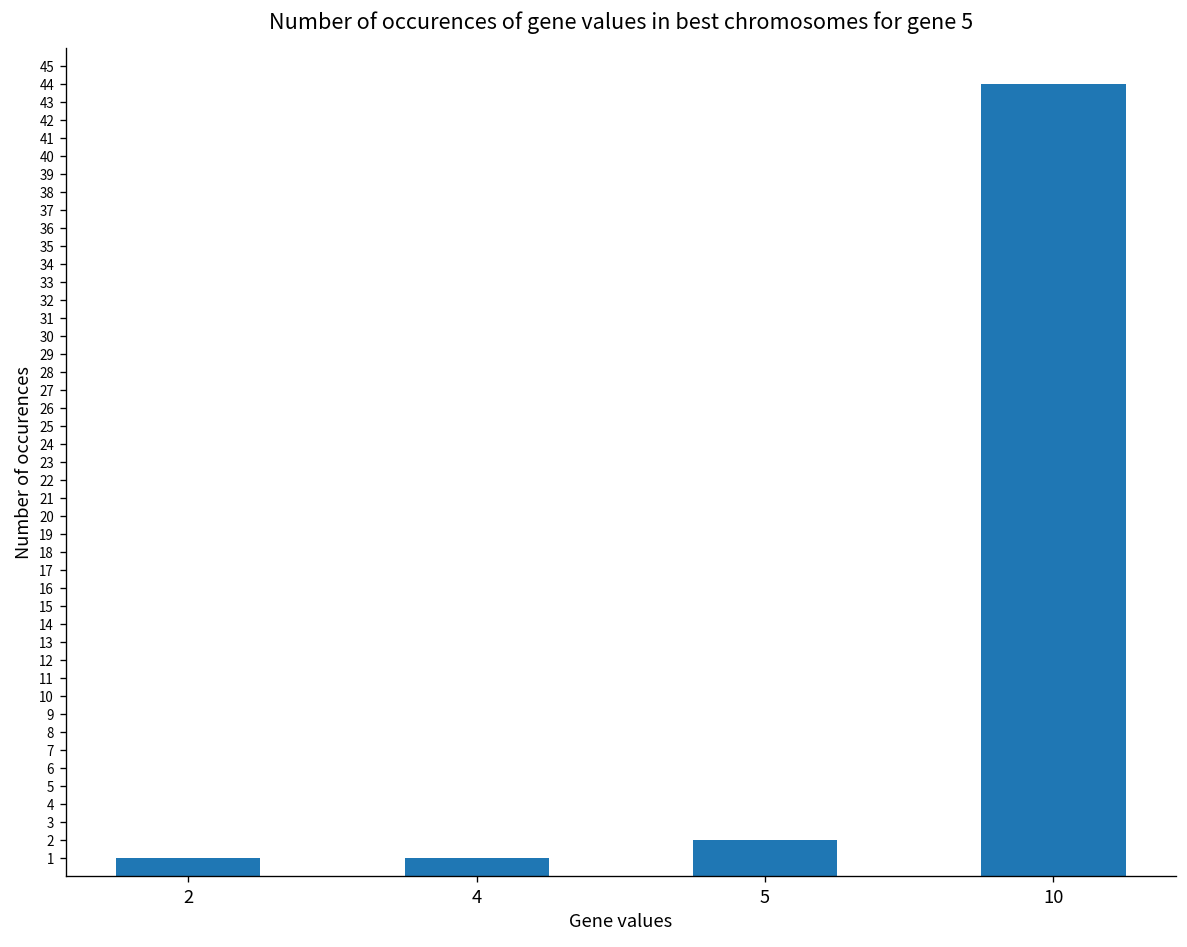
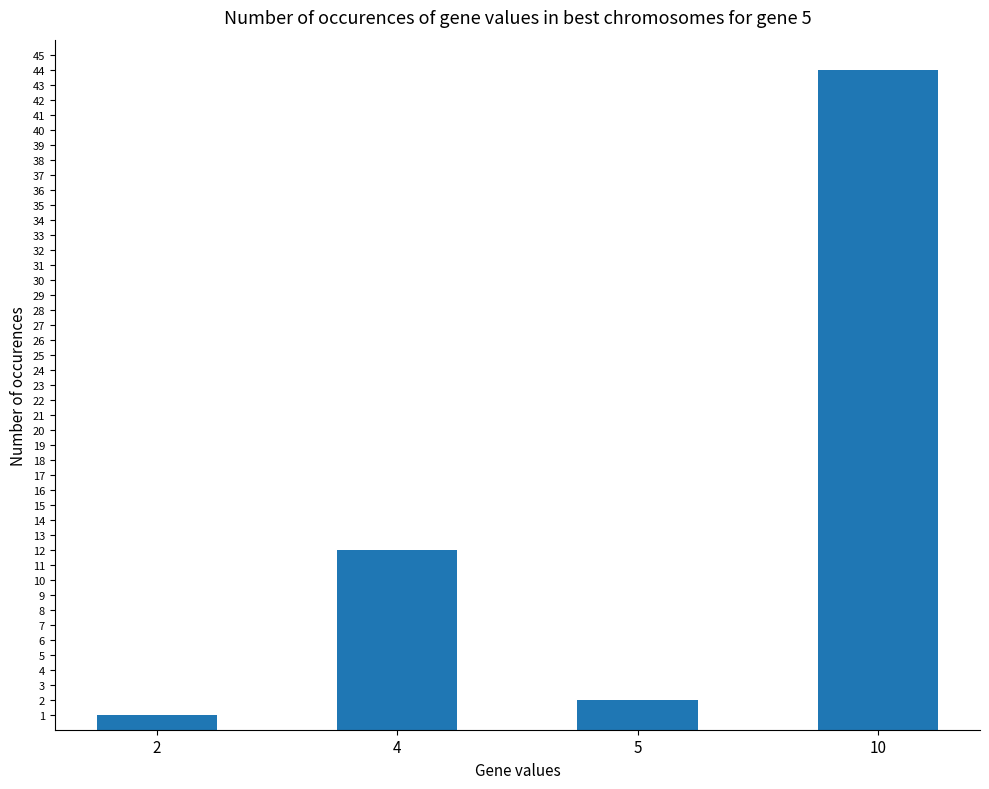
  {
    "2": 1,
-   "4": 1,
+   "4": 12,
    "5": 2,
    "10": 44
  }
